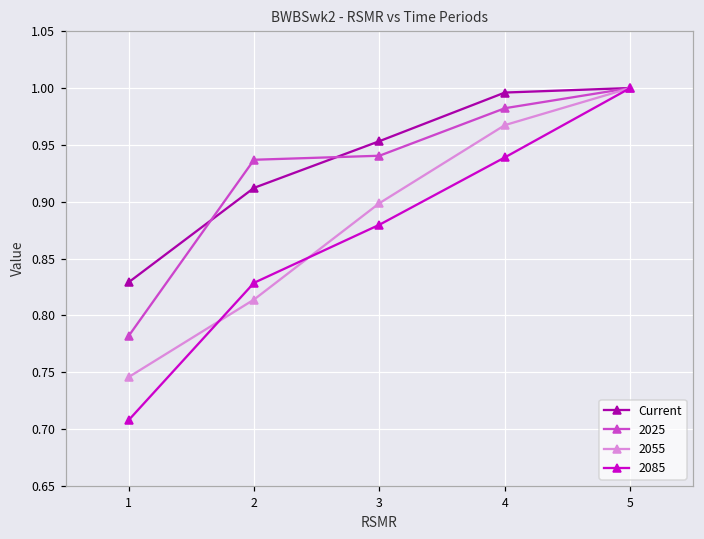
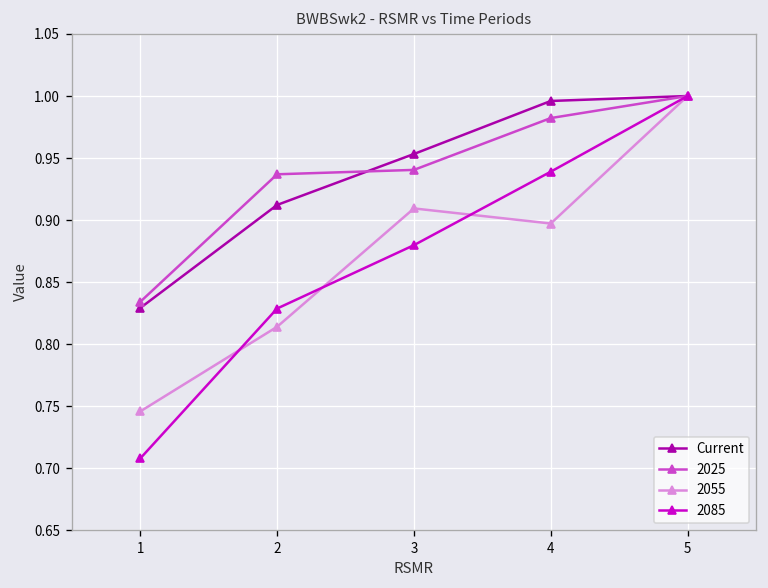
  {
    "2025": {
-     "1": 0.782,
+     "1": 0.834,
      "2": 0.937,
      "3": 0.940,
      "4": 0.982
    },
    "2055": {
      "1": 0.746,
      "2": 0.814,
-     "3": 0.899,
-     "4": 0.967
+     "3": 0.909,
+     "4": 0.897
    }
  }
